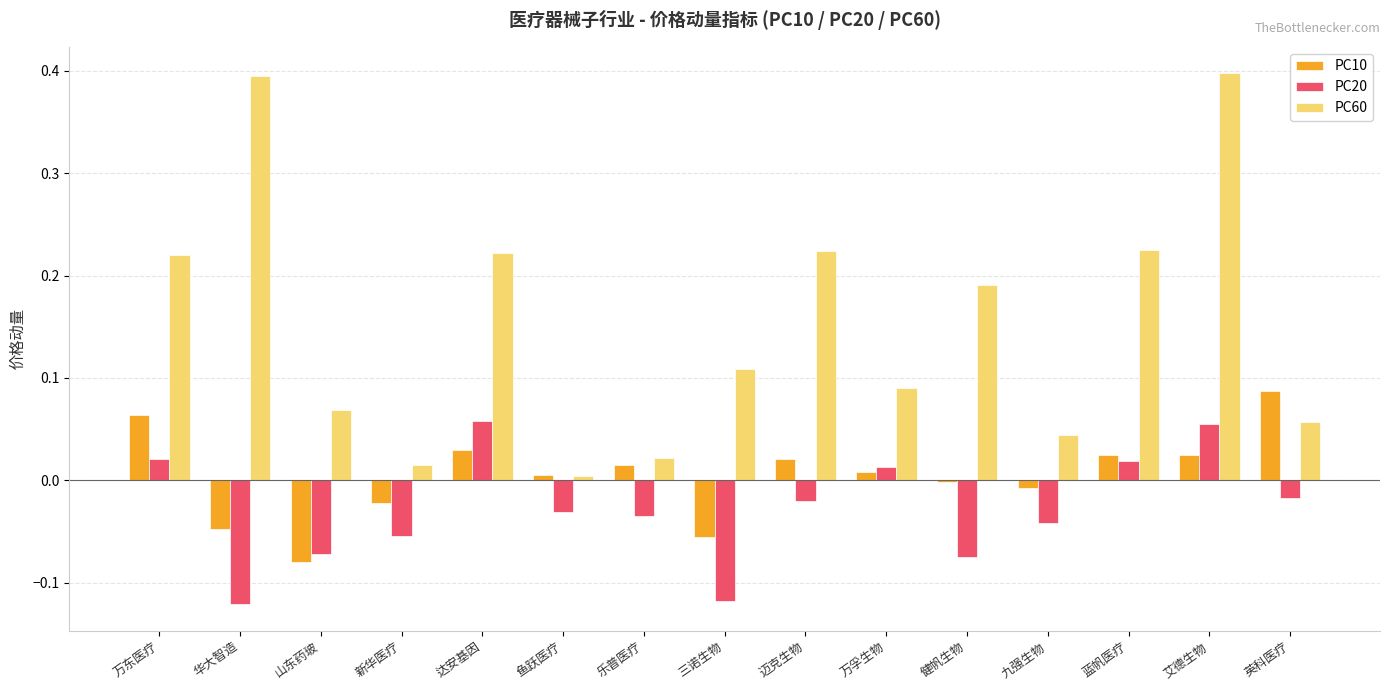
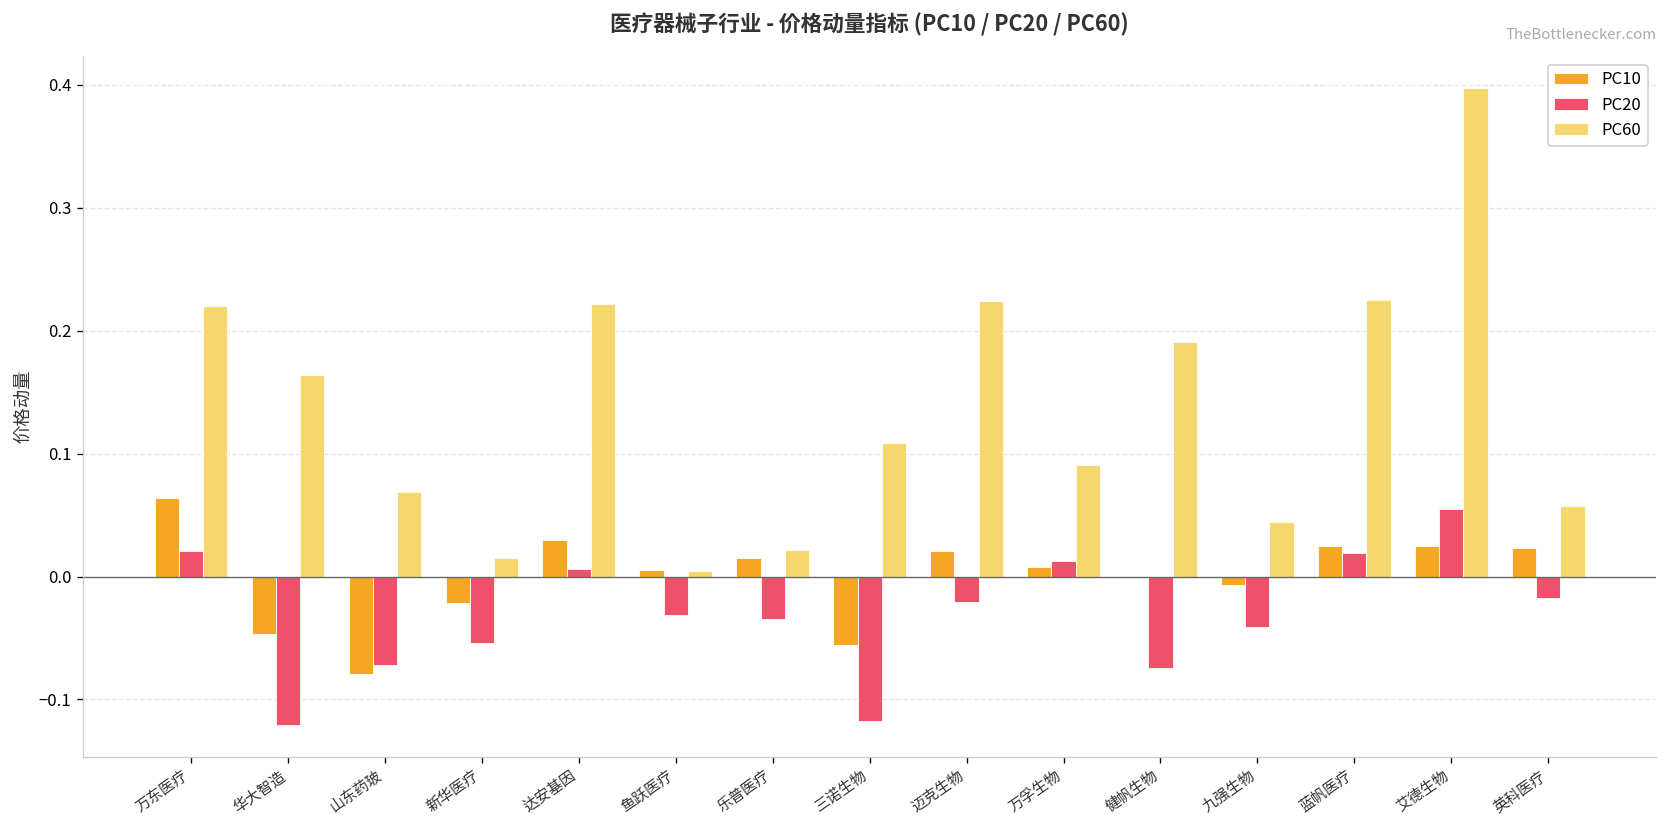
  {
    "PC10": {
      "万东医疗": 0.064,
      "华大智造": -0.047,
      "山东药玻": -0.079,
      "新华医疗": -0.022,
      "达安基因": 0.030,
      "鱼跃医疗": 0.006,
      "乐普医疗": 0.015,
      "三诺生物": -0.055,
      "迈克生物": 0.021,
      "万孚生物": 0.008,
      "九强生物": -0.007,
      "蓝帆医疗": 0.025,
      "艾德生物": 0.025,
-     "英科医疗": 0.087
+     "英科医疗": 0.024
    },
    "PC20": {
      "万东医疗": 0.021,
      "华大智造": -0.121,
      "山东药玻": -0.072,
      "新华医疗": -0.054,
-     "达安基因": 0.058,
+     "达安基因": 0.006,
      "鱼跃医疗": -0.031,
      "乐普医疗": -0.035,
      "三诺生物": -0.118,
      "迈克生物": -0.020,
      "万孚生物": 0.013,
      "健帆生物": -0.075,
      "九强生物": -0.041,
      "蓝帆医疗": 0.019,
      "艾德生物": 0.055,
      "英科医疗": -0.018
    },
    "PC60": {
      "万东医疗": 0.220,
-     "华大智造": 0.394,
+     "华大智造": 0.164,
      "山东药玻": 0.069,
      "新华医疗": 0.015,
      "达安基因": 0.222,
      "鱼跃医疗": 0.005,
      "乐普医疗": 0.022,
      "三诺生物": 0.109,
      "迈克生物": 0.224,
      "万孚生物": 0.091,
      "健帆生物": 0.191,
      "九强生物": 0.044,
      "蓝帆医疗": 0.225,
      "艾德生物": 0.397,
      "英科医疗": 0.057
    }
  }
